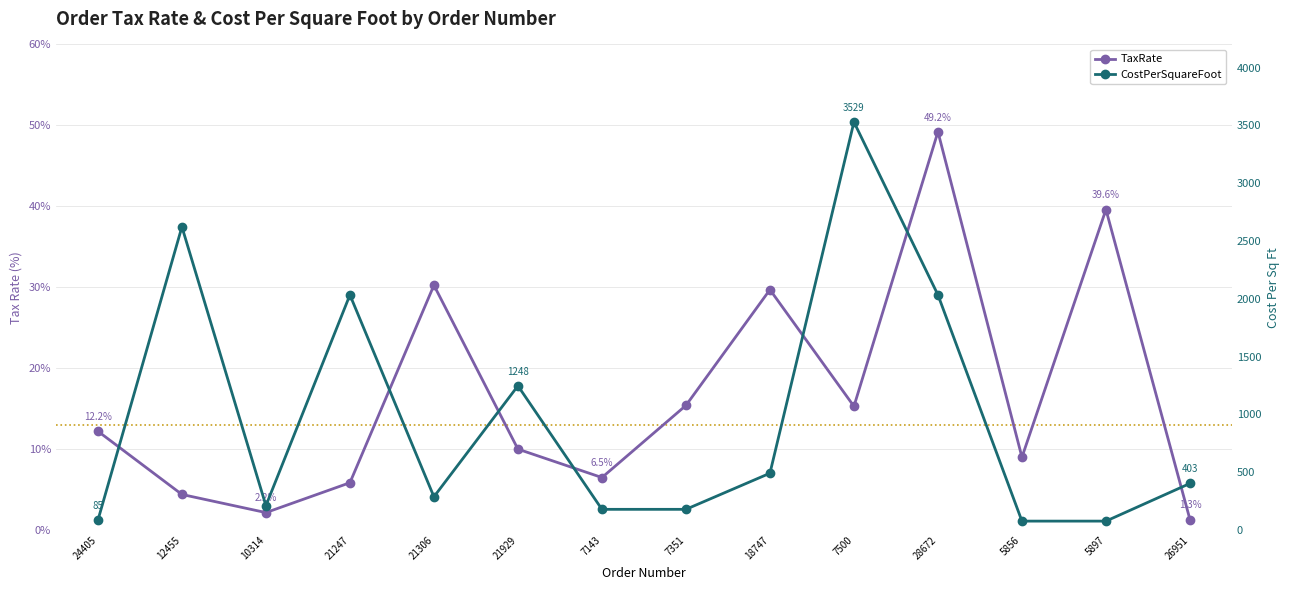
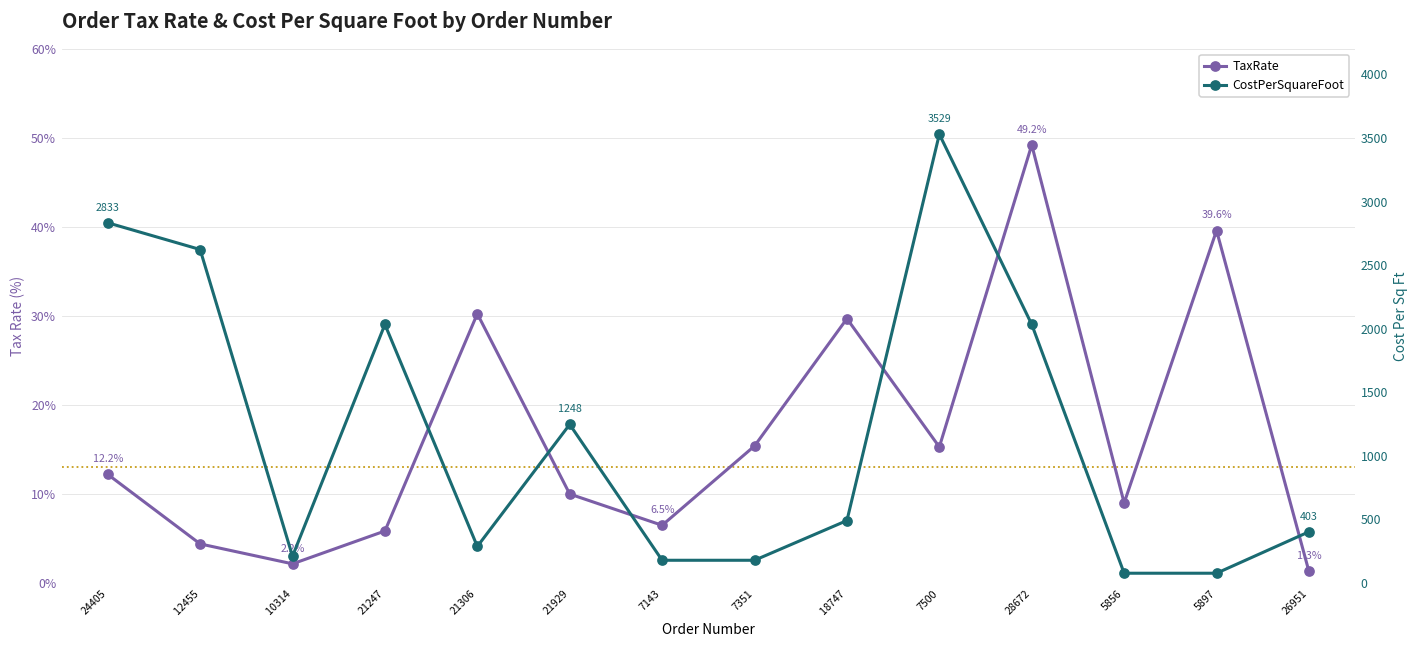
  {
    "TaxRate": {
      "24405": "12.2%",
      "10314": "2.2%",
      "7143": "6.5%",
      "28672": "49.2%",
      "5897": "39.6%",
      "26951": "1.3%"
    },
    "CostPerSquareFoot": {
-     "24405": "85",
+     "24405": "2833",
      "21929": "1248",
      "7500": "3529",
      "26951": "403"
    }
  }
